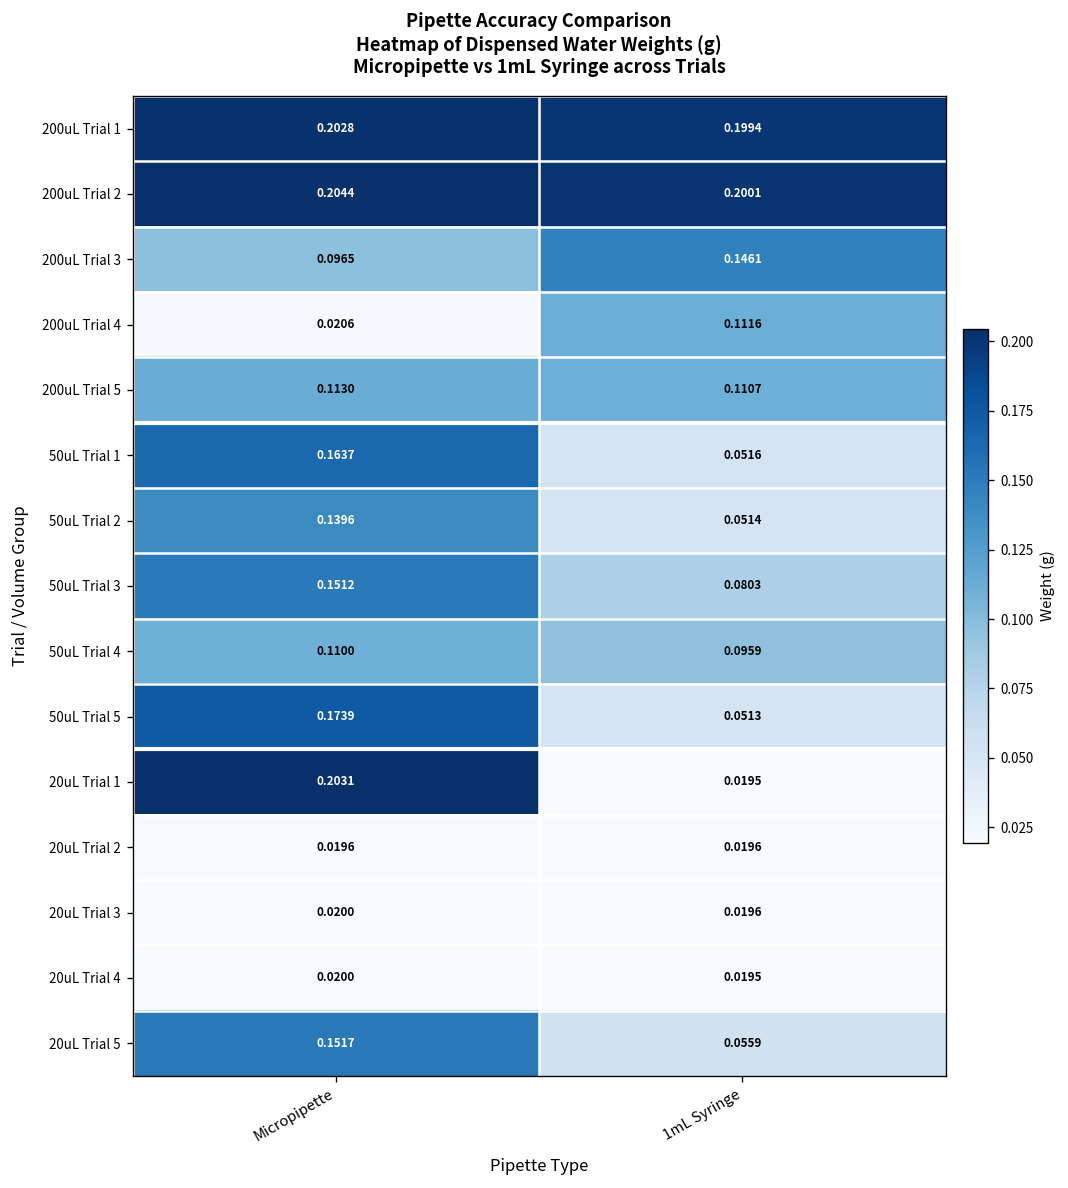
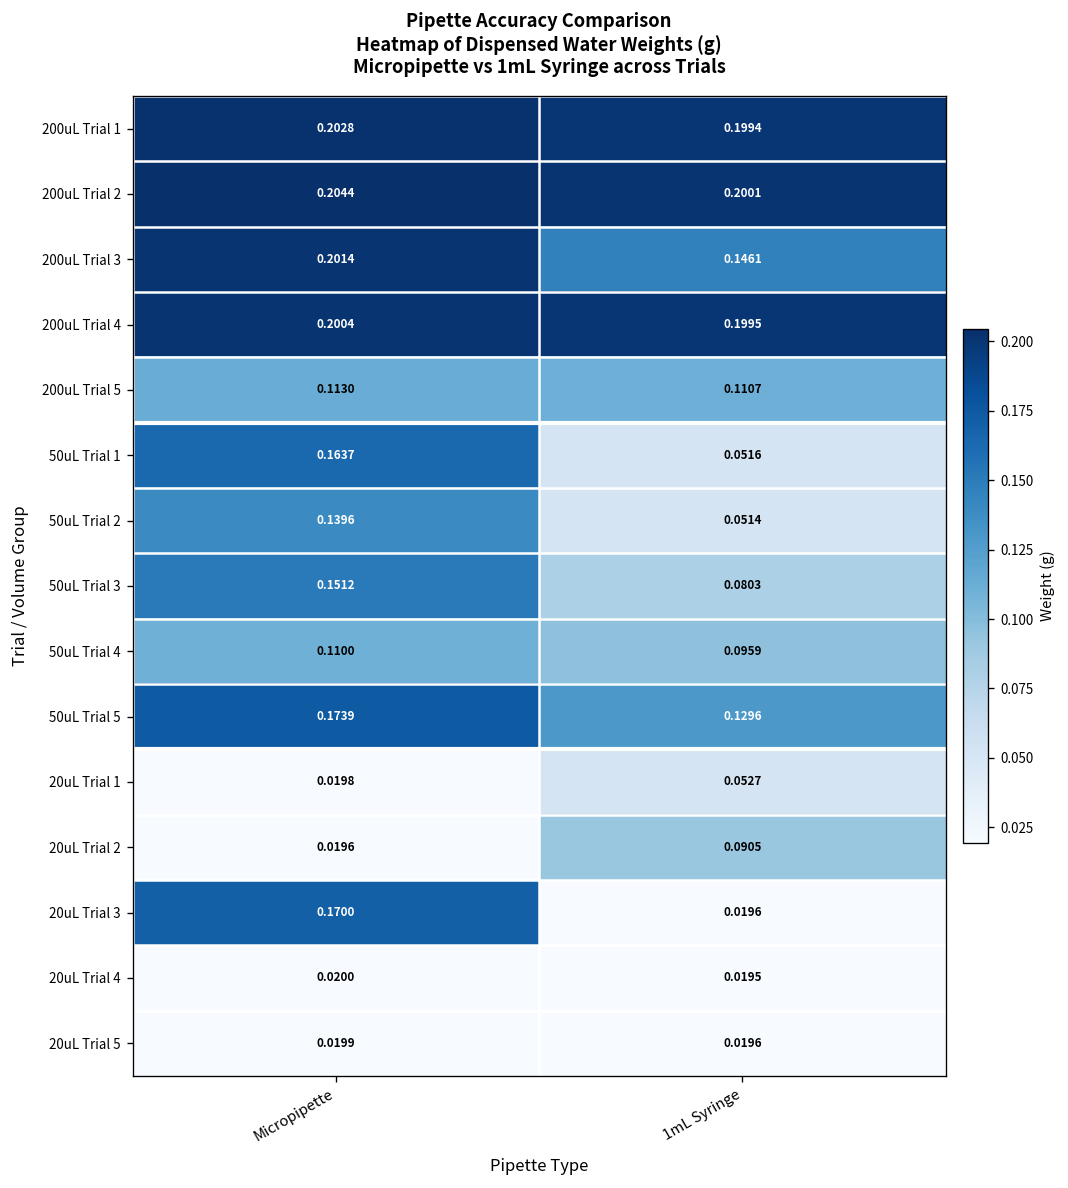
  {
    "200uL Trial 1": {
      "Micropipette": 0.2028,
      "1mL Syringe": 0.1994
    },
    "200uL Trial 2": {
      "Micropipette": 0.2044,
      "1mL Syringe": 0.2001
    },
    "200uL Trial 3": {
-     "Micropipette": 0.0965,
+     "Micropipette": 0.2014,
      "1mL Syringe": 0.1461
    },
    "200uL Trial 4": {
-     "Micropipette": 0.0206,
-     "1mL Syringe": 0.1116
+     "Micropipette": 0.2004,
+     "1mL Syringe": 0.1995
    },
    "200uL Trial 5": {
      "Micropipette": 0.1130,
      "1mL Syringe": 0.1107
    },
    "50uL Trial 1": {
      "Micropipette": 0.1637,
      "1mL Syringe": 0.0516
    },
    "50uL Trial 2": {
      "Micropipette": 0.1396,
      "1mL Syringe": 0.0514
    },
    "50uL Trial 3": {
      "Micropipette": 0.1512,
      "1mL Syringe": 0.0803
    },
    "50uL Trial 4": {
      "Micropipette": 0.1100,
      "1mL Syringe": 0.0959
    },
    "50uL Trial 5": {
      "Micropipette": 0.1739,
-     "1mL Syringe": 0.0513
+     "1mL Syringe": 0.1296
    },
    "20uL Trial 1": {
-     "Micropipette": 0.2031,
-     "1mL Syringe": 0.0195
+     "Micropipette": 0.0198,
+     "1mL Syringe": 0.0527
    },
    "20uL Trial 2": {
      "Micropipette": 0.0196,
-     "1mL Syringe": 0.0196
+     "1mL Syringe": 0.0905
    },
    "20uL Trial 3": {
-     "Micropipette": 0.0200,
+     "Micropipette": 0.1700,
      "1mL Syringe": 0.0196
    },
    "20uL Trial 4": {
      "Micropipette": 0.0200,
      "1mL Syringe": 0.0195
    },
    "20uL Trial 5": {
-     "Micropipette": 0.1517,
-     "1mL Syringe": 0.0559
+     "Micropipette": 0.0199,
+     "1mL Syringe": 0.0196
    }
  }
